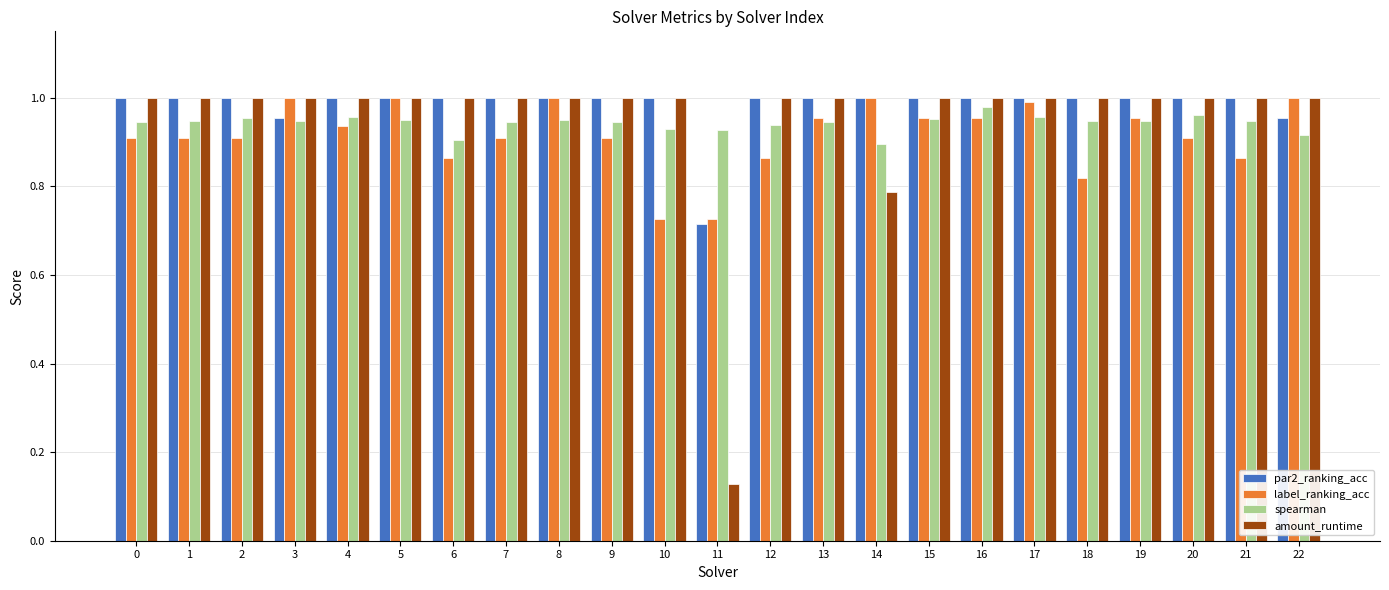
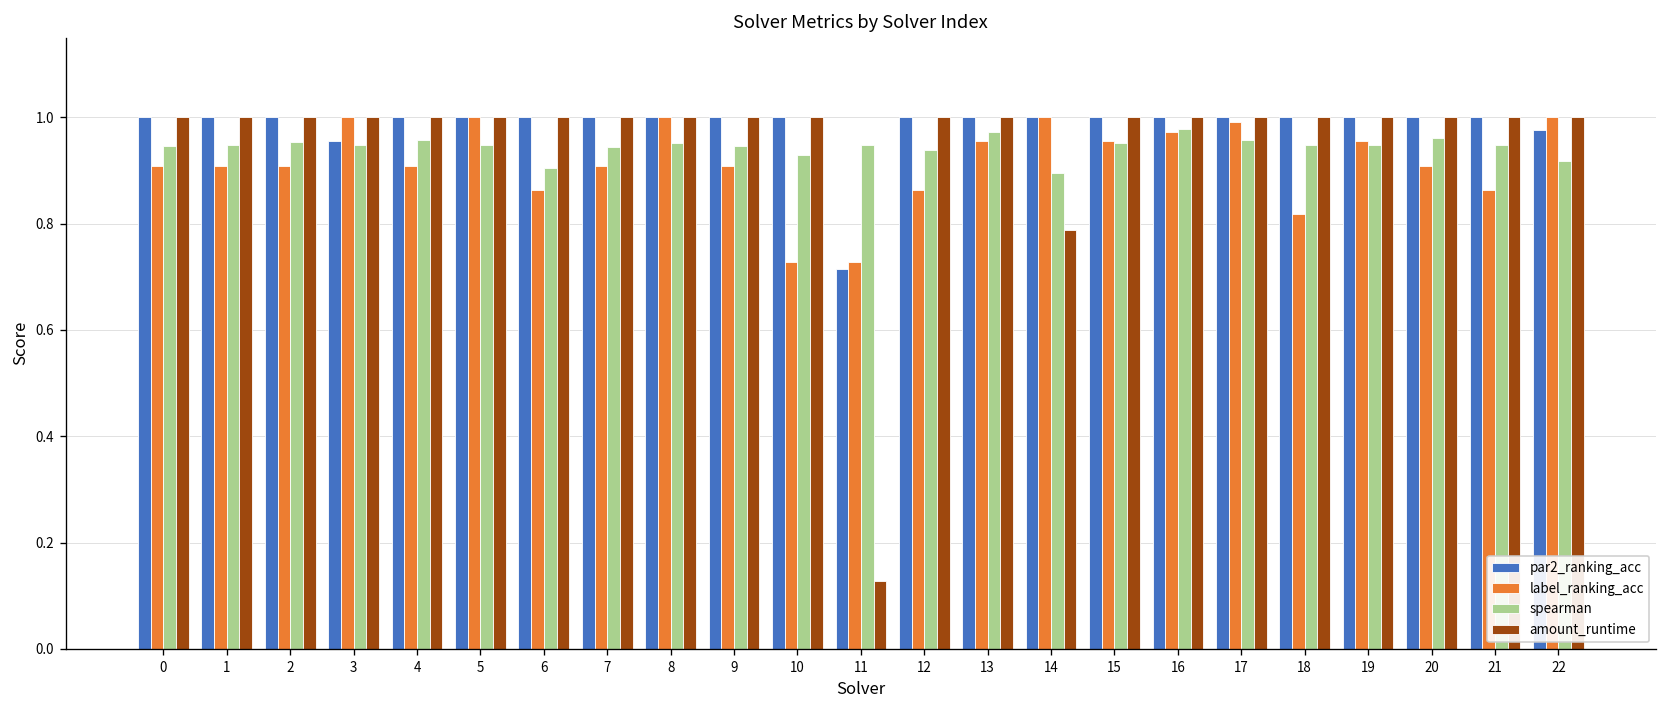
  {
    "par2_ranking_acc": {
      "0": 1.00,
      "1": 1.00,
      "2": 1.00,
      "3": 0.95,
      "4": 1.00,
      "5": 1.00,
      "6": 1.00,
      "7": 1.00,
      "8": 1.00,
      "9": 1.00,
      "10": 1.00,
      "11": 0.71,
      "12": 1.00,
      "13": 1.00,
      "14": 1.00,
      "15": 1.00,
      "16": 1.00,
      "17": 1.00,
      "18": 1.00,
      "19": 1.00,
      "20": 1.00,
      "21": 1.00,
-     "22": 0.95
+     "22": 0.98
    },
    "label_ranking_acc": {
      "0": 0.91,
      "1": 0.91,
      "2": 0.91,
      "3": 1.00,
-     "4": 0.94,
+     "4": 0.91,
      "5": 1.00,
      "6": 0.86,
      "7": 0.91,
      "8": 1.00,
      "9": 0.91,
      "10": 0.73,
      "11": 0.73,
      "12": 0.86,
      "13": 0.95,
      "14": 1.00,
      "15": 0.95,
-     "16": 0.95,
+     "16": 0.97,
      "17": 0.99,
      "18": 0.82,
      "19": 0.95,
      "20": 0.91,
      "21": 0.86,
      "22": 1.00
    },
    "spearman": {
      "0": 0.95,
      "1": 0.95,
      "2": 0.95,
      "3": 0.95,
      "4": 0.96,
      "5": 0.95,
      "6": 0.90,
      "7": 0.94,
      "8": 0.95,
      "9": 0.95,
      "10": 0.93,
-     "11": 0.93,
+     "11": 0.95,
      "12": 0.94,
-     "13": 0.95,
+     "13": 0.97,
      "14": 0.89,
      "15": 0.95,
      "16": 0.98,
      "17": 0.96,
      "18": 0.95,
      "19": 0.95,
      "20": 0.96,
      "21": 0.95,
      "22": 0.92
    },
    "amount_runtime": {
      "0": 1.00,
      "1": 1.00,
      "2": 1.00,
      "3": 1.00,
      "4": 1.00,
      "5": 1.00,
      "6": 1.00,
      "7": 1.00,
      "8": 1.00,
      "9": 1.00,
      "10": 1.00,
      "11": 0.13,
      "12": 1.00,
      "13": 1.00,
      "14": 0.79,
      "15": 1.00,
      "16": 1.00,
      "17": 1.00,
      "18": 1.00,
      "19": 1.00,
      "20": 1.00,
      "21": 1.00,
      "22": 1.00
    }
  }
